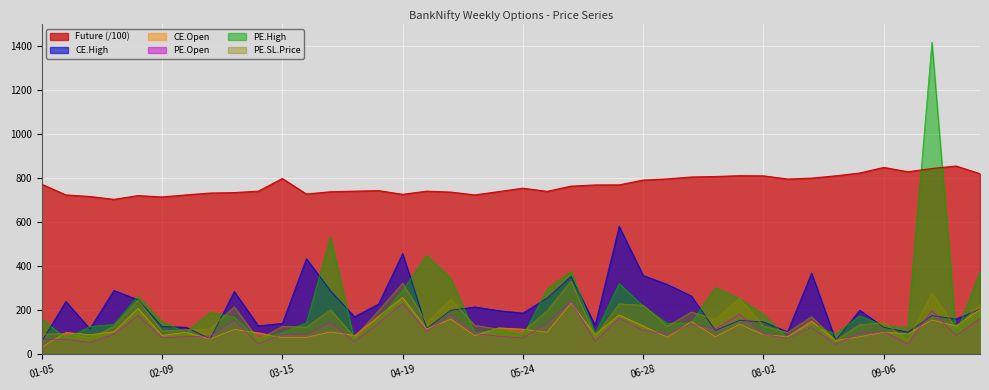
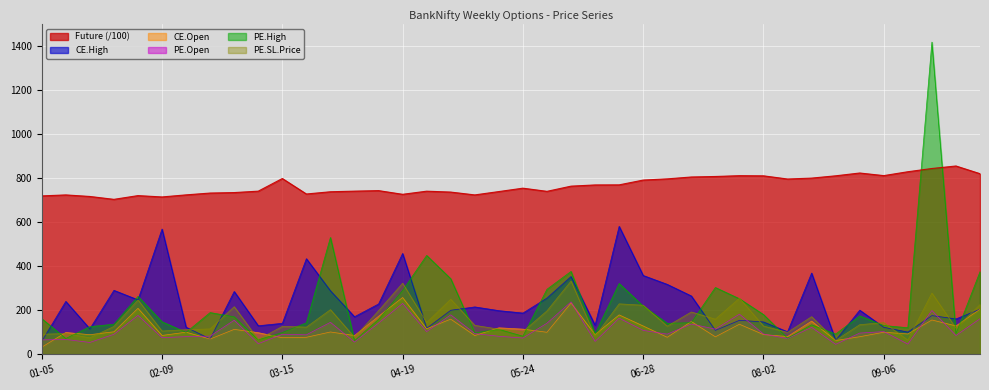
  {
    "Future (/100)": {
-     "01-05": 770,
+     "01-05": 720,
      "02-09": 720,
      "03-15": 800,
      "04-19": 730,
      "05-24": 760,
      "06-28": 790,
      "08-02": 810,
-     "09-06": 850
+     "09-06": 810
    },
    "CE.High": {
-     "02-09": 130,
+     "02-09": 570,
      "03-15": 140,
      "04-19": 460,
      "05-24": 190,
      "06-28": 360,
      "08-02": 150
    },
    "CE.Open": {
      "01-05": 30,
      "03-15": 70,
      "04-19": 260,
      "06-28": 130
    },
    "PE.Open": {
      "04-19": 230,
      "06-28": 110
    },
    "PE.High": {
      "01-05": 160,
      "02-09": 150,
      "04-19": 290,
      "08-02": 180
    },
    "PE.SL.Price": {
      "01-05": 90,
      "02-09": 100,
      "03-15": 130,
      "04-19": 320,
      "08-02": 130,
      "09-06": 140
    }
  }
